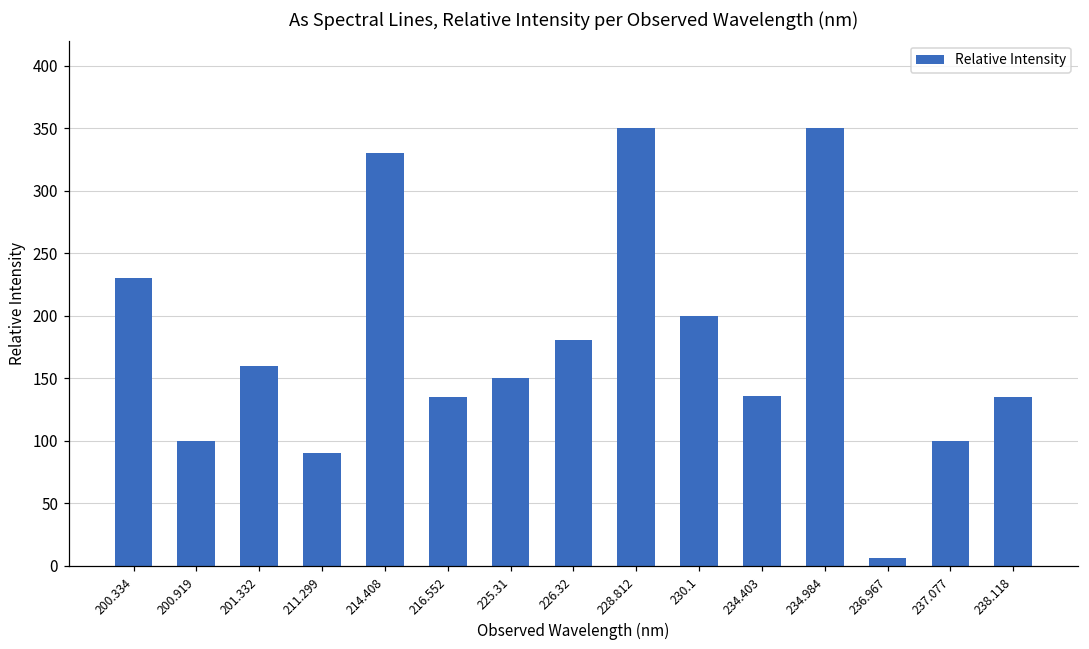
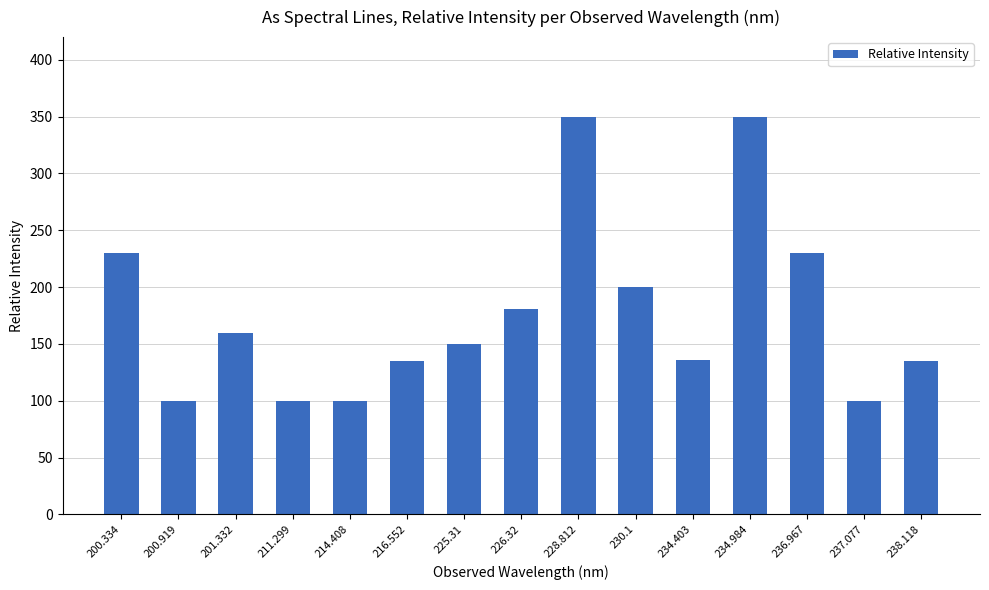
  {
    "200.334": 230,
    "200.919": 100,
    "201.332": 160,
-   "211.299": 90,
-   "214.408": 330,
+   "211.299": 100,
+   "214.408": 100,
    "216.552": 135,
    "225.31": 150,
    "226.32": 181,
    "228.812": 350,
    "230.1": 200,
    "234.403": 136,
    "234.984": 350,
-   "236.967": 6,
+   "236.967": 230,
    "237.077": 100,
    "238.118": 135
  }
